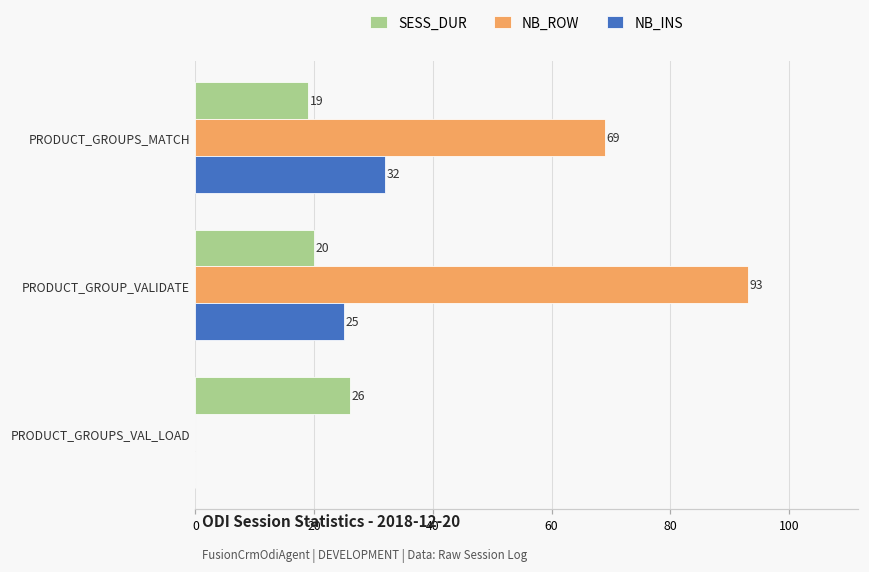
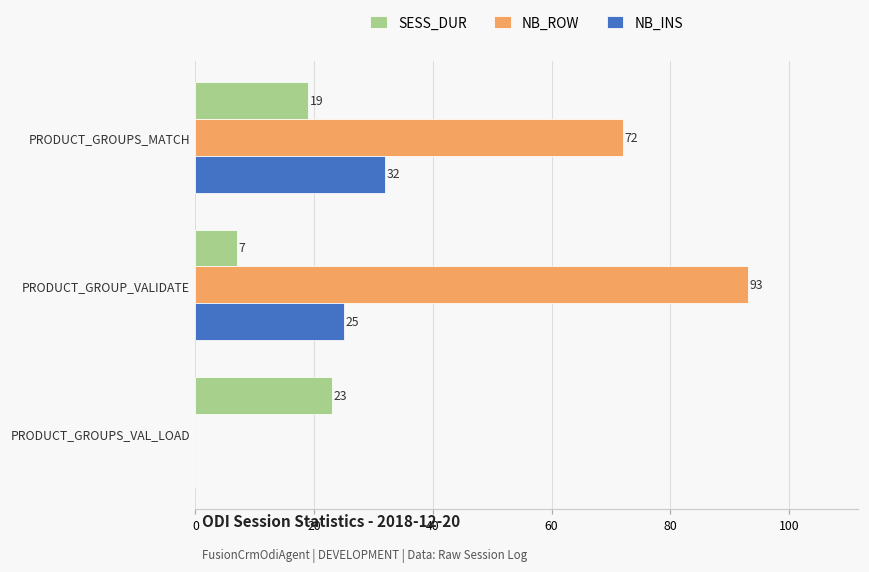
  {
    "SESS_DUR": {
      "PRODUCT_GROUPS_MATCH": 19,
-     "PRODUCT_GROUP_VALIDATE": 20,
-     "PRODUCT_GROUPS_VAL_LOAD": 26
+     "PRODUCT_GROUP_VALIDATE": 7,
+     "PRODUCT_GROUPS_VAL_LOAD": 23
    },
    "NB_ROW": {
-     "PRODUCT_GROUPS_MATCH": 69,
+     "PRODUCT_GROUPS_MATCH": 72,
      "PRODUCT_GROUP_VALIDATE": 93
    },
    "NB_INS": {
      "PRODUCT_GROUPS_MATCH": 32,
      "PRODUCT_GROUP_VALIDATE": 25
    }
  }
